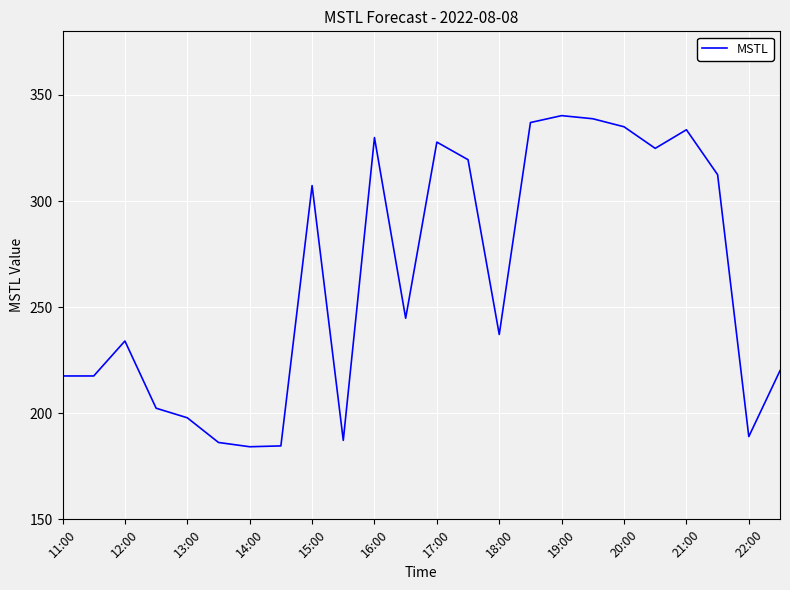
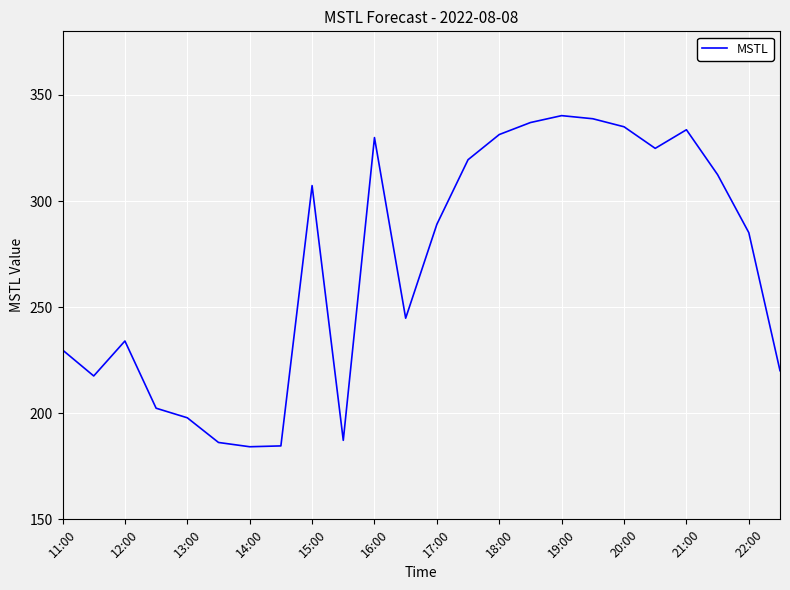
  {
-   "11:00": 218,
+   "11:00": 230,
    "12:00": 234,
    "13:00": 198,
    "14:00": 184,
    "15:00": 307,
    "16:00": 330,
-   "17:00": 328,
-   "18:00": 237,
+   "17:00": 289,
+   "18:00": 331,
    "19:00": 340,
    "20:00": 335,
    "21:00": 334,
-   "22:00": 189
+   "22:00": 285
  }
